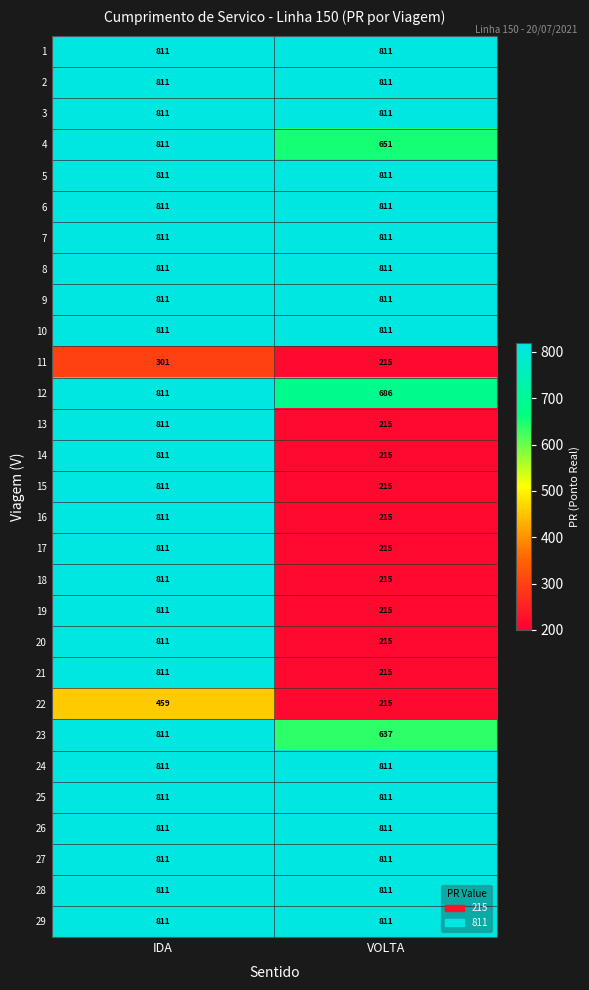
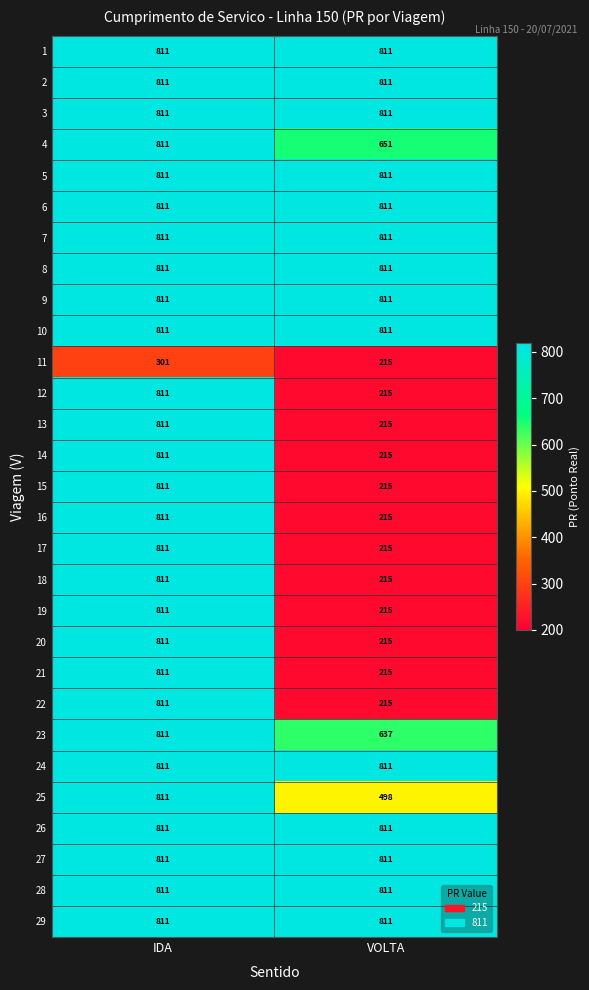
  {
    "1": {
      "IDA": 811,
      "VOLTA": 811
    },
    "2": {
      "IDA": 811,
      "VOLTA": 811
    },
    "3": {
      "IDA": 811,
      "VOLTA": 811
    },
    "4": {
      "IDA": 811,
      "VOLTA": 651
    },
    "5": {
      "IDA": 811,
      "VOLTA": 811
    },
    "6": {
      "IDA": 811,
      "VOLTA": 811
    },
    "7": {
      "IDA": 811,
      "VOLTA": 811
    },
    "8": {
      "IDA": 811,
      "VOLTA": 811
    },
    "9": {
      "IDA": 811,
      "VOLTA": 811
    },
    "10": {
      "IDA": 811,
      "VOLTA": 811
    },
    "11": {
      "IDA": 301,
      "VOLTA": 215
    },
    "12": {
      "IDA": 811,
-     "VOLTA": 686
+     "VOLTA": 215
    },
    "13": {
      "IDA": 811,
      "VOLTA": 215
    },
    "14": {
      "IDA": 811,
      "VOLTA": 215
    },
    "15": {
      "IDA": 811,
      "VOLTA": 215
    },
    "16": {
      "IDA": 811,
      "VOLTA": 215
    },
    "17": {
      "IDA": 811,
      "VOLTA": 215
    },
    "18": {
      "IDA": 811,
      "VOLTA": 215
    },
    "19": {
      "IDA": 811,
      "VOLTA": 215
    },
    "20": {
      "IDA": 811,
      "VOLTA": 215
    },
    "21": {
      "IDA": 811,
      "VOLTA": 215
    },
    "22": {
-     "IDA": 459,
+     "IDA": 811,
      "VOLTA": 215
    },
    "23": {
      "IDA": 811,
      "VOLTA": 637
    },
    "24": {
      "IDA": 811,
      "VOLTA": 811
    },
    "25": {
      "IDA": 811,
-     "VOLTA": 811
+     "VOLTA": 498
    },
    "26": {
      "IDA": 811,
      "VOLTA": 811
    },
    "27": {
      "IDA": 811,
      "VOLTA": 811
    },
    "28": {
      "IDA": 811,
      "VOLTA": 811
    },
    "29": {
      "IDA": 811,
      "VOLTA": 811
    }
  }
